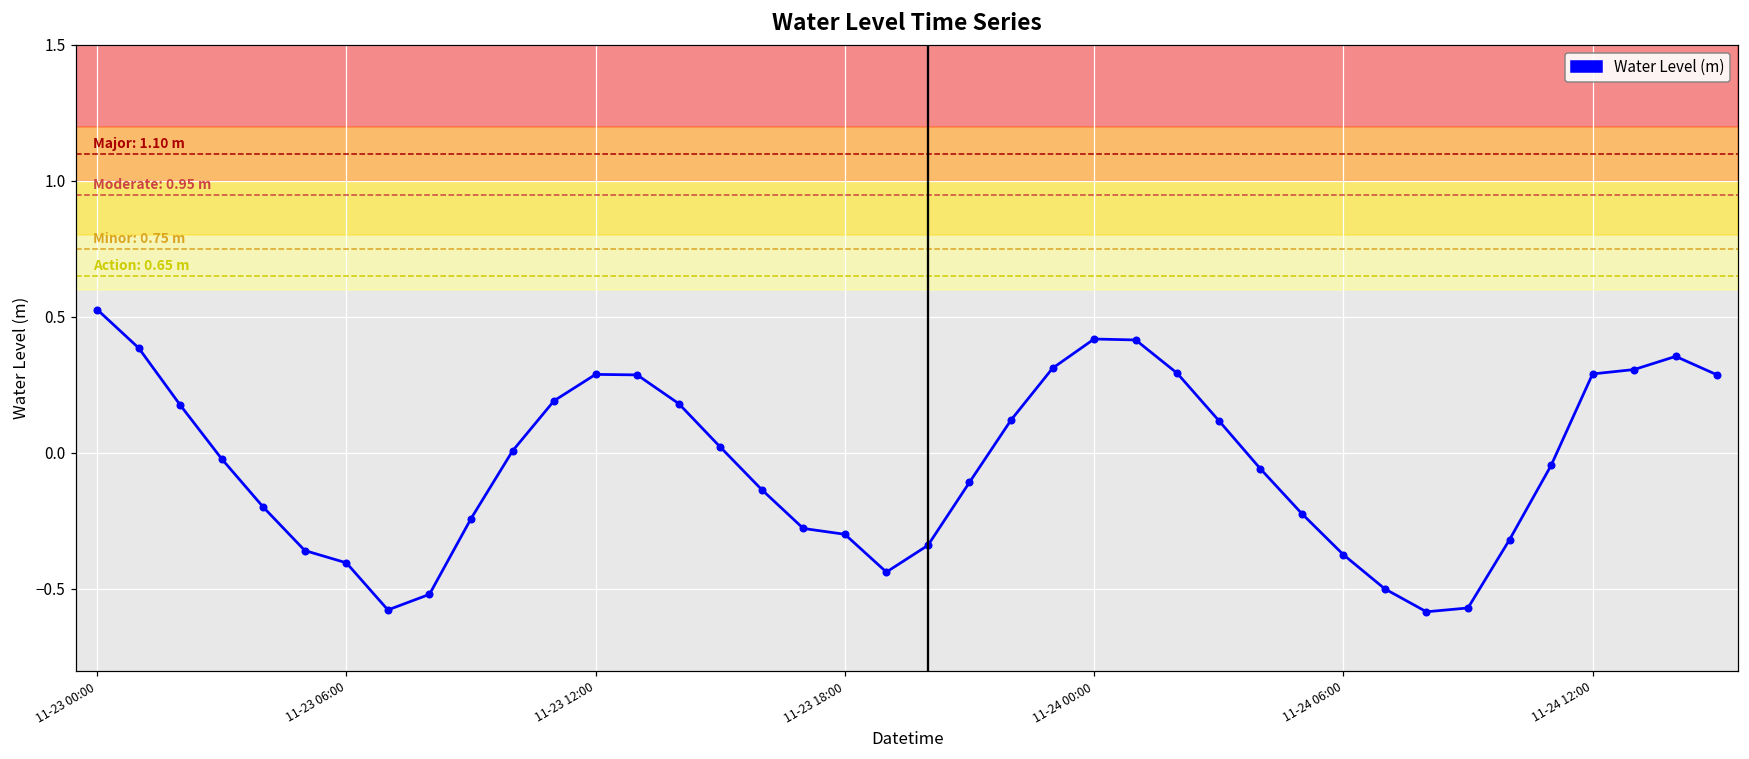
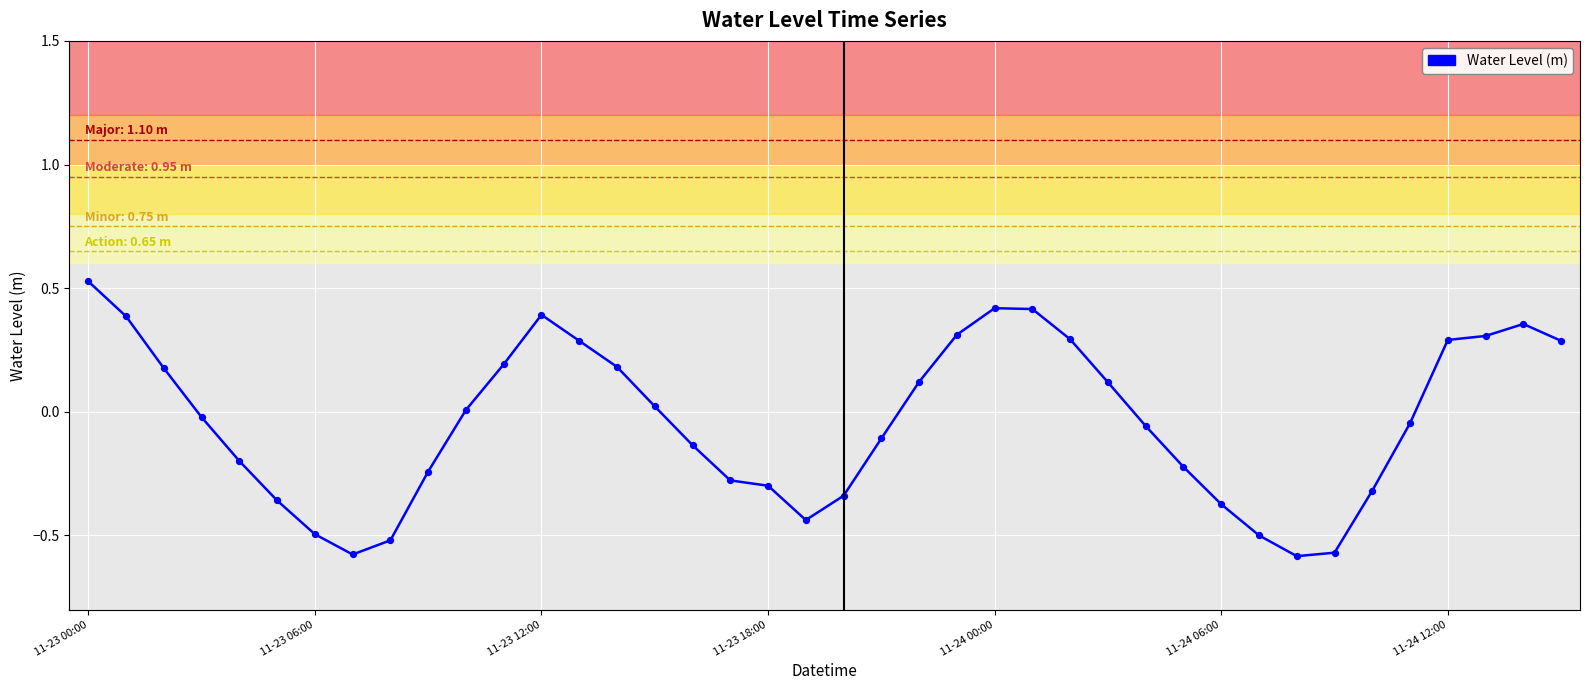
  {
    "11-23 00:00": 0.53,
-   "11-23 06:00": -0.40,
-   "11-23 12:00": 0.29,
+   "11-23 06:00": -0.50,
+   "11-23 12:00": 0.39,
    "11-23 18:00": -0.30,
    "11-24 00:00": 0.42,
    "11-24 06:00": -0.37,
    "11-24 12:00": 0.29
  }
